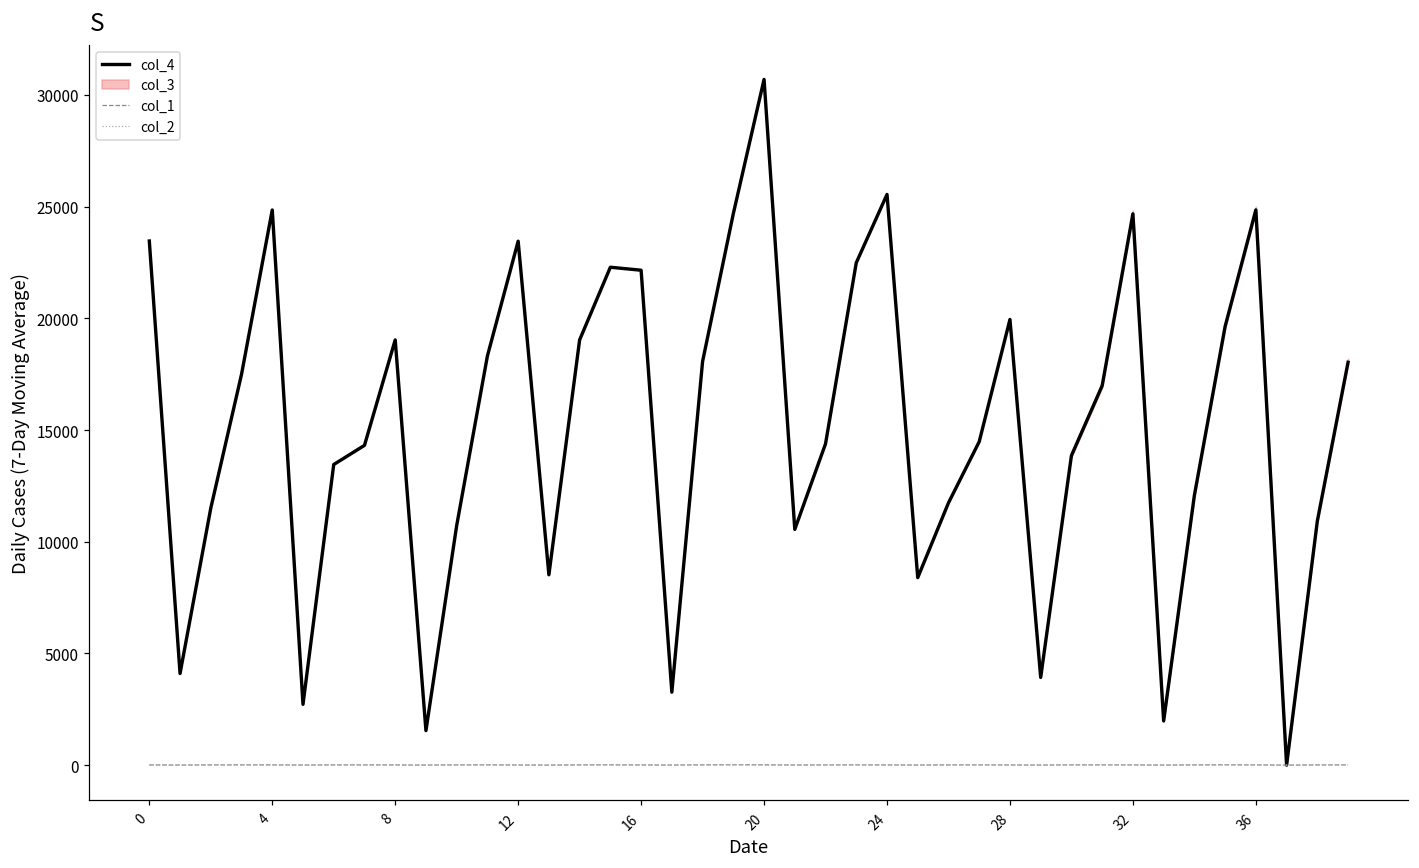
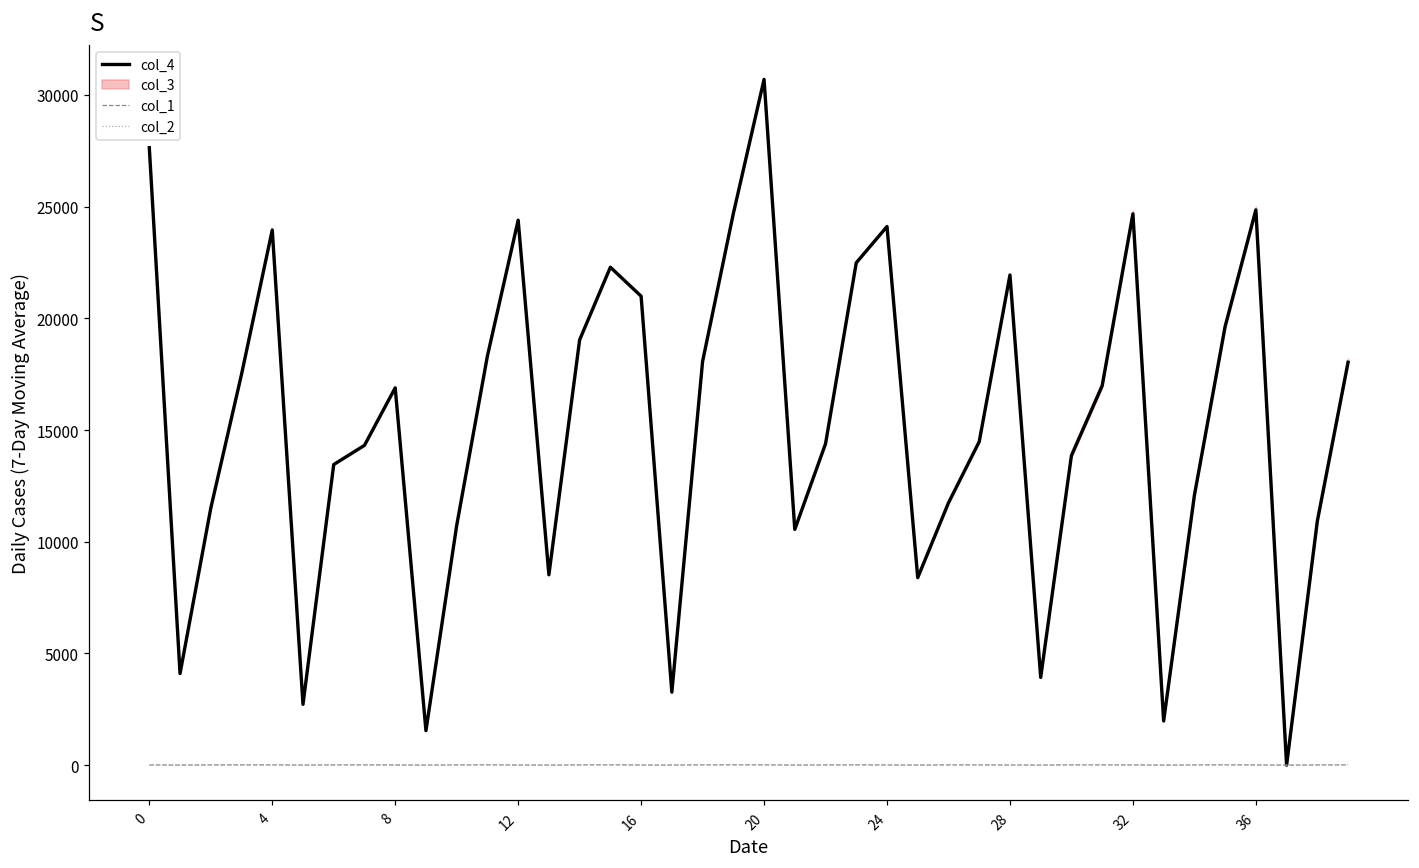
  {
    "col_4": {
-     "0": 23500,
-     "4": 24900,
-     "8": 19000,
-     "12": 23500,
-     "16": 22200,
+     "0": 27600,
+     "4": 24000,
+     "8": 16900,
+     "12": 24400,
+     "16": 21000,
      "20": 30700,
-     "24": 25500,
-     "28": 20000,
+     "24": 24100,
+     "28": 21900,
      "32": 24700,
      "36": 24900
    },
    "col_2": {
      "0": 0,
      "4": 0,
      "8": 0,
      "12": 0,
      "16": 0,
      "20": 0,
      "24": 0,
      "28": 0,
      "32": 0,
      "36": 0
    }
  }
